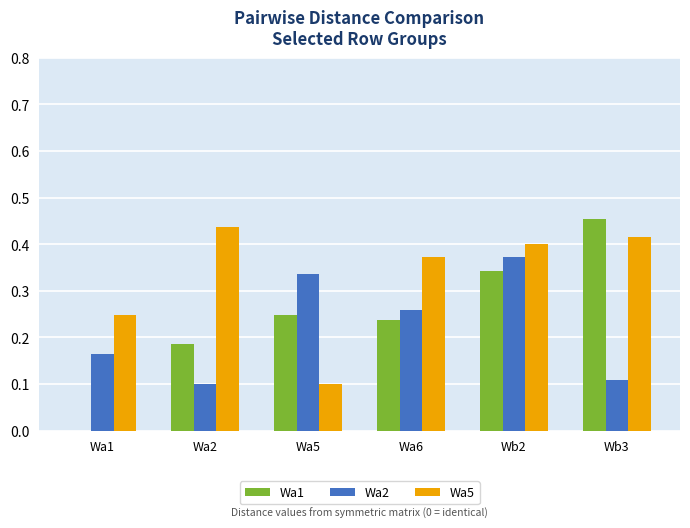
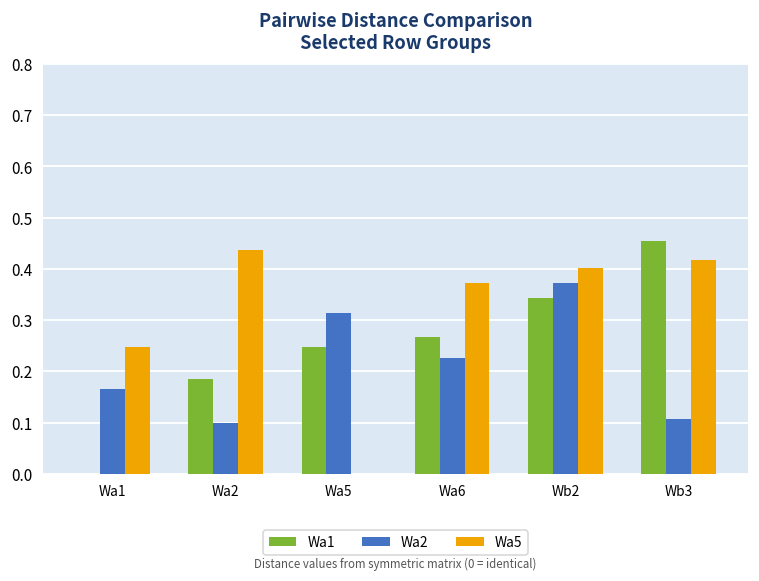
  {
    "Wa1": {
      "Wa1": 0.00,
      "Wa2": 0.19,
      "Wa5": 0.25,
-     "Wa6": 0.24,
+     "Wa6": 0.27,
      "Wb2": 0.34,
      "Wb3": 0.45
    },
    "Wa2": {
      "Wa1": 0.17,
      "Wa2": 0.10,
-     "Wa5": 0.34,
-     "Wa6": 0.26,
+     "Wa5": 0.31,
+     "Wa6": 0.23,
      "Wb2": 0.37,
      "Wb3": 0.11
    },
    "Wa5": {
      "Wa1": 0.25,
      "Wa2": 0.44,
-     "Wa5": 0.1,
+     "Wa5": 0.0,
      "Wa6": 0.37,
      "Wb2": 0.4,
      "Wb3": 0.42
    }
  }
